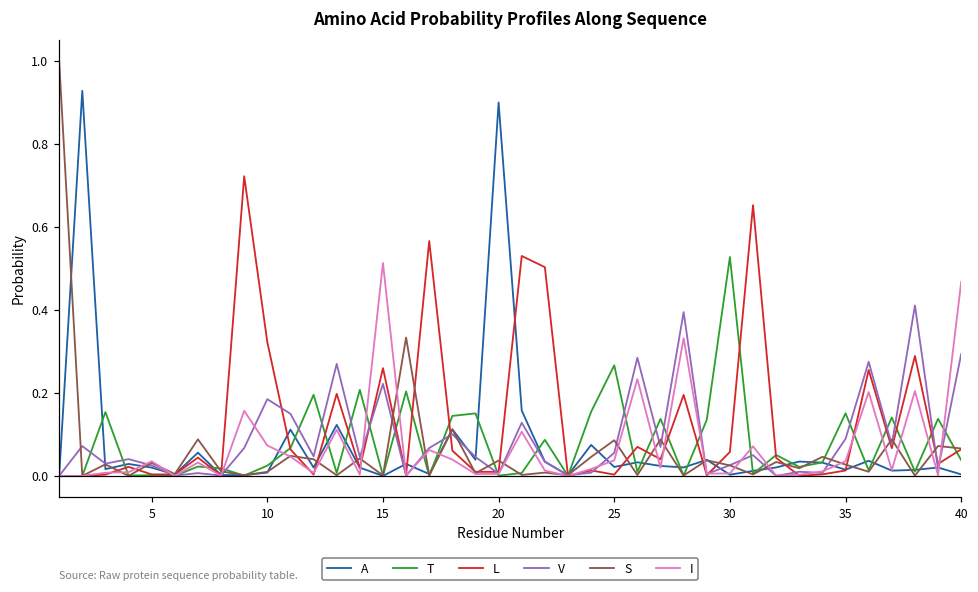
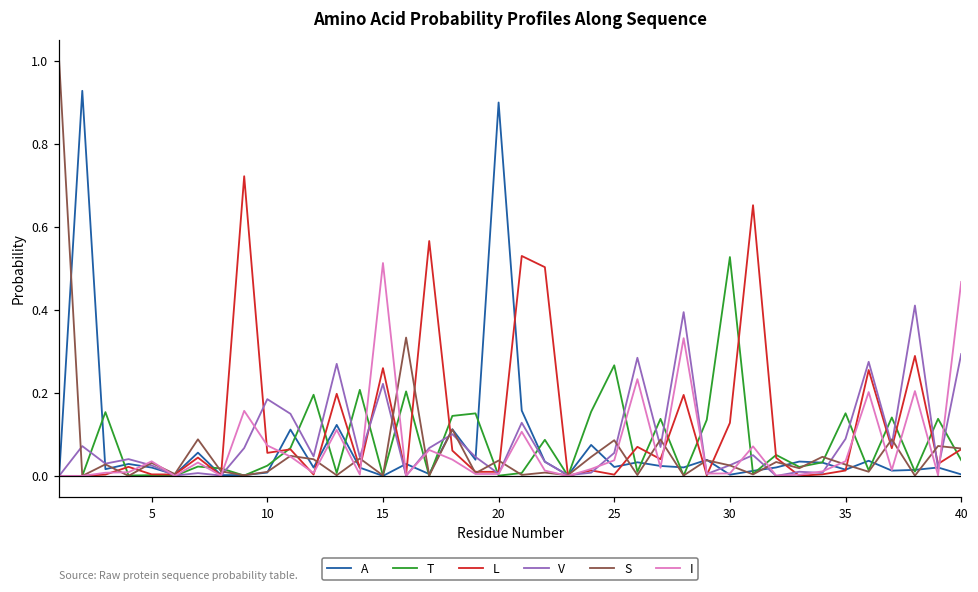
  {
    "A": {
      "20": 0.90,
      "25": 0.02,
      "40": 0.00
    },
    "T": {
      "10": 0.02,
      "25": 0.27,
      "30": 0.53,
      "35": 0.15,
      "40": 0.04
    },
    "L": {
-     "10": 0.32,
+     "10": 0.06,
      "15": 0.26,
      "25": 0.00,
-     "30": 0.06
+     "30": 0.13
    },
    "V": {
      "10": 0.19,
      "15": 0.22,
      "25": 0.06,
      "35": 0.09,
      "40": 0.29
    },
    "S": {
      "20": 0.04,
      "25": 0.09,
      "35": 0.03
    },
    "I": {
      "10": 0.07,
      "15": 0.51,
      "25": 0.04,
      "35": 0.04,
      "40": 0.47
    }
  }
